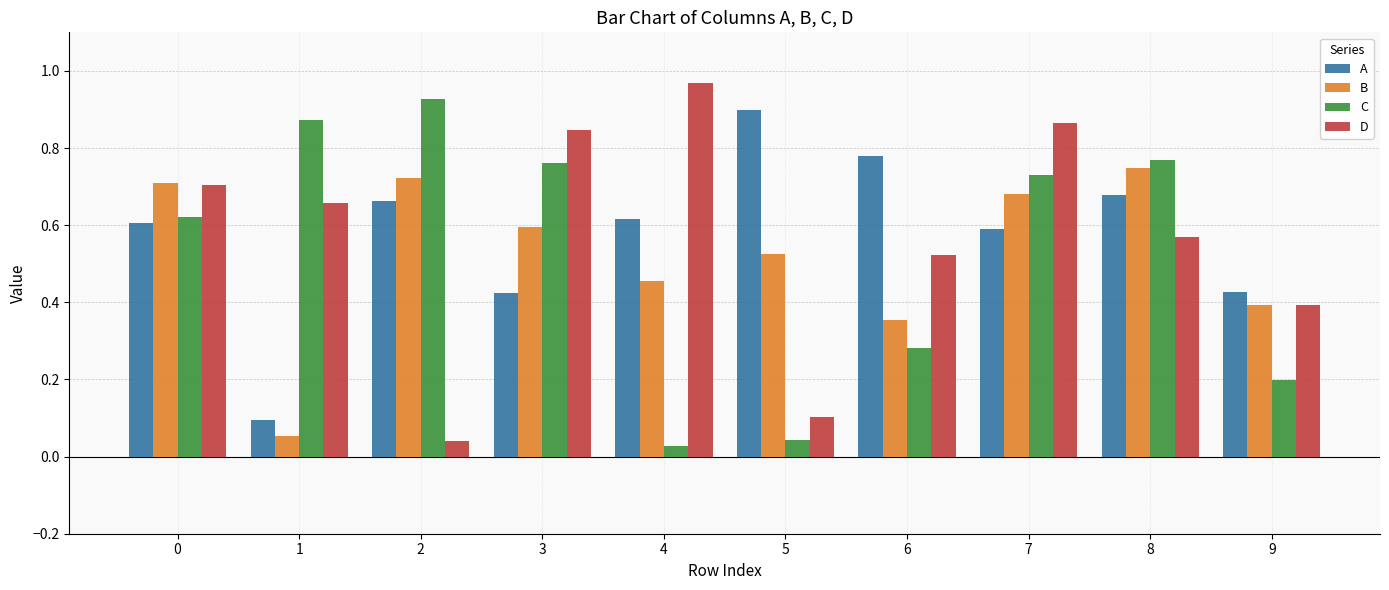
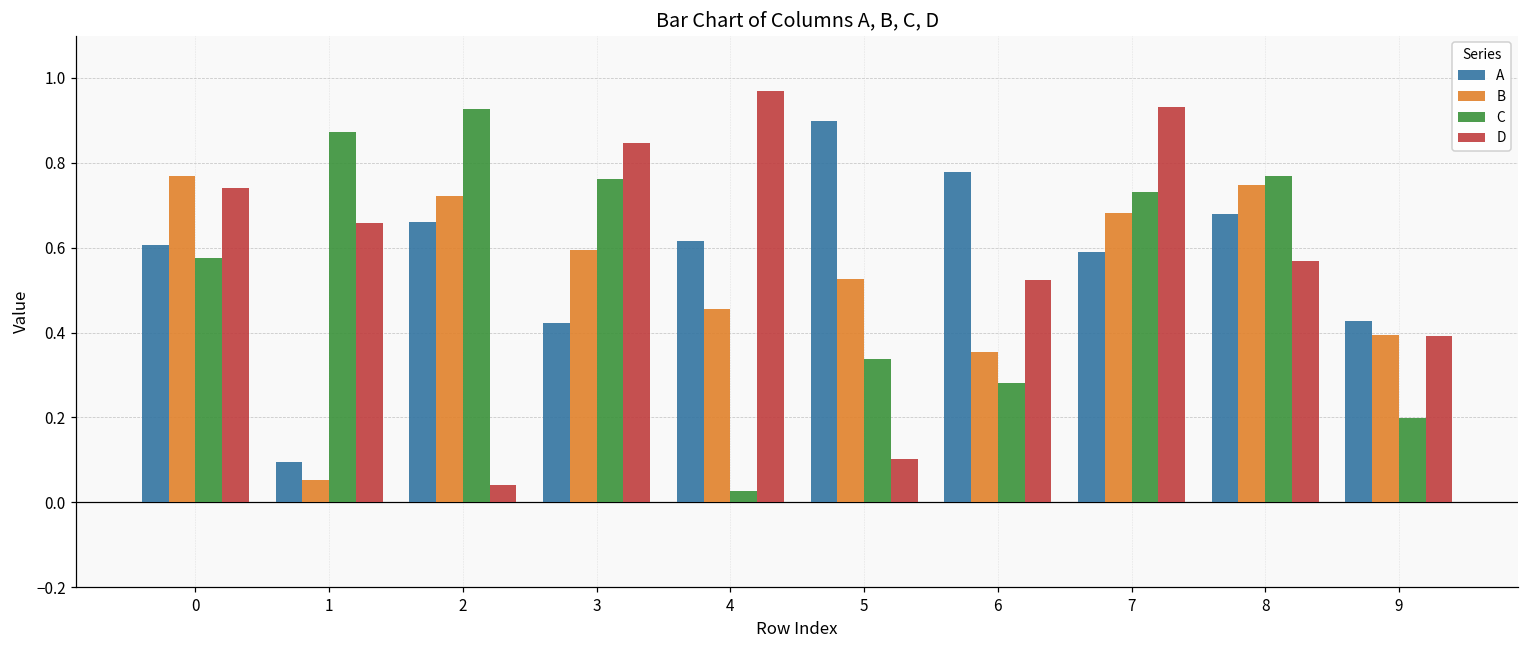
  {
    "A": {
      "0": 0.61,
      "1": 0.09,
      "2": 0.66,
      "3": 0.42,
      "4": 0.62,
      "5": 0.90,
      "6": 0.78,
      "7": 0.59,
      "8": 0.68,
      "9": 0.43
    },
    "B": {
-     "0": 0.71,
+     "0": 0.77,
      "1": 0.05,
      "2": 0.72,
      "3": 0.59,
      "4": 0.45,
      "5": 0.53,
      "6": 0.35,
      "7": 0.68,
      "8": 0.75,
      "9": 0.39
    },
    "C": {
-     "0": 0.62,
+     "0": 0.57,
      "1": 0.87,
      "2": 0.93,
      "3": 0.76,
      "4": 0.03,
-     "5": 0.04,
+     "5": 0.34,
      "6": 0.28,
      "7": 0.73,
      "8": 0.77,
      "9": 0.20
    },
    "D": {
-     "0": 0.70,
+     "0": 0.74,
      "1": 0.66,
      "2": 0.04,
      "3": 0.85,
      "4": 0.97,
      "5": 0.10,
      "6": 0.52,
-     "7": 0.86,
+     "7": 0.93,
      "8": 0.57,
      "9": 0.39
    }
  }
